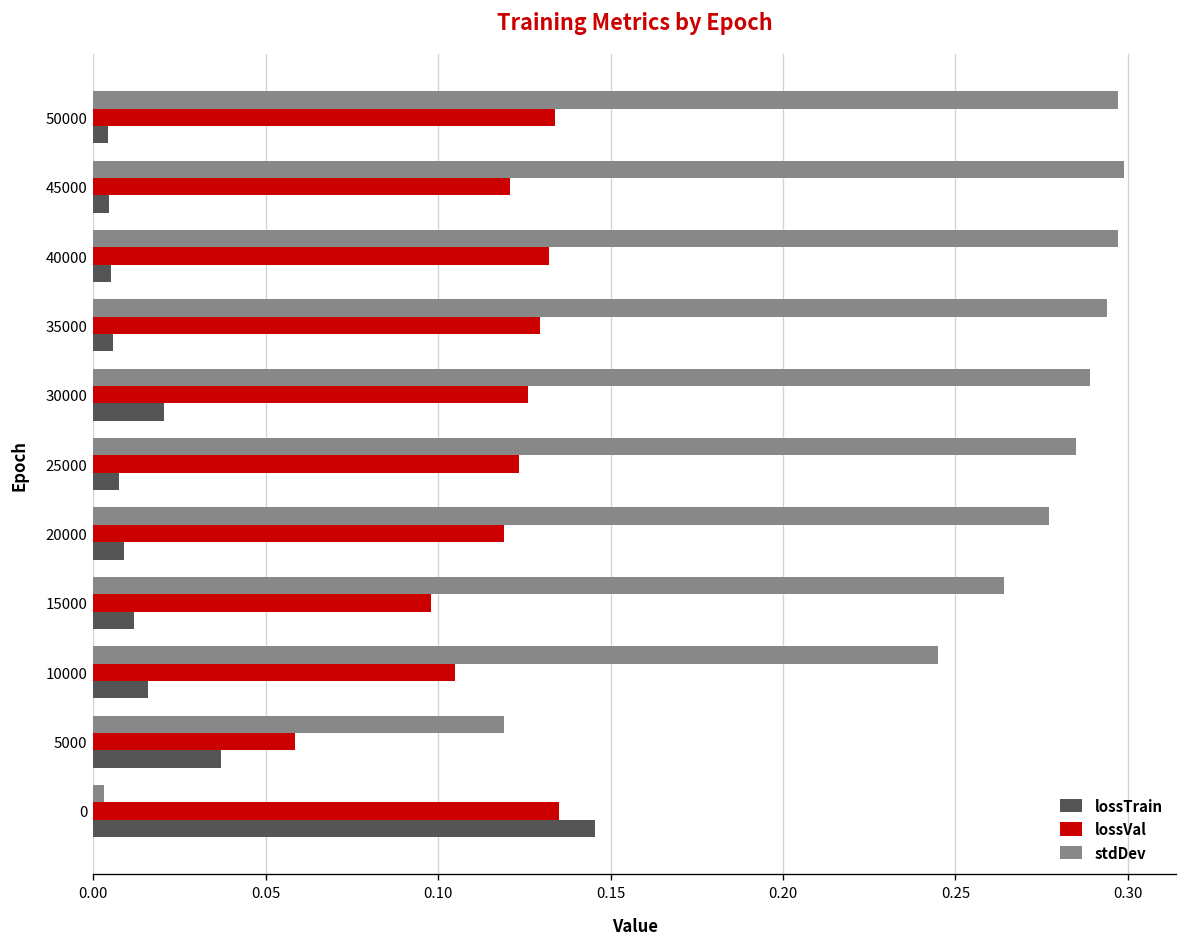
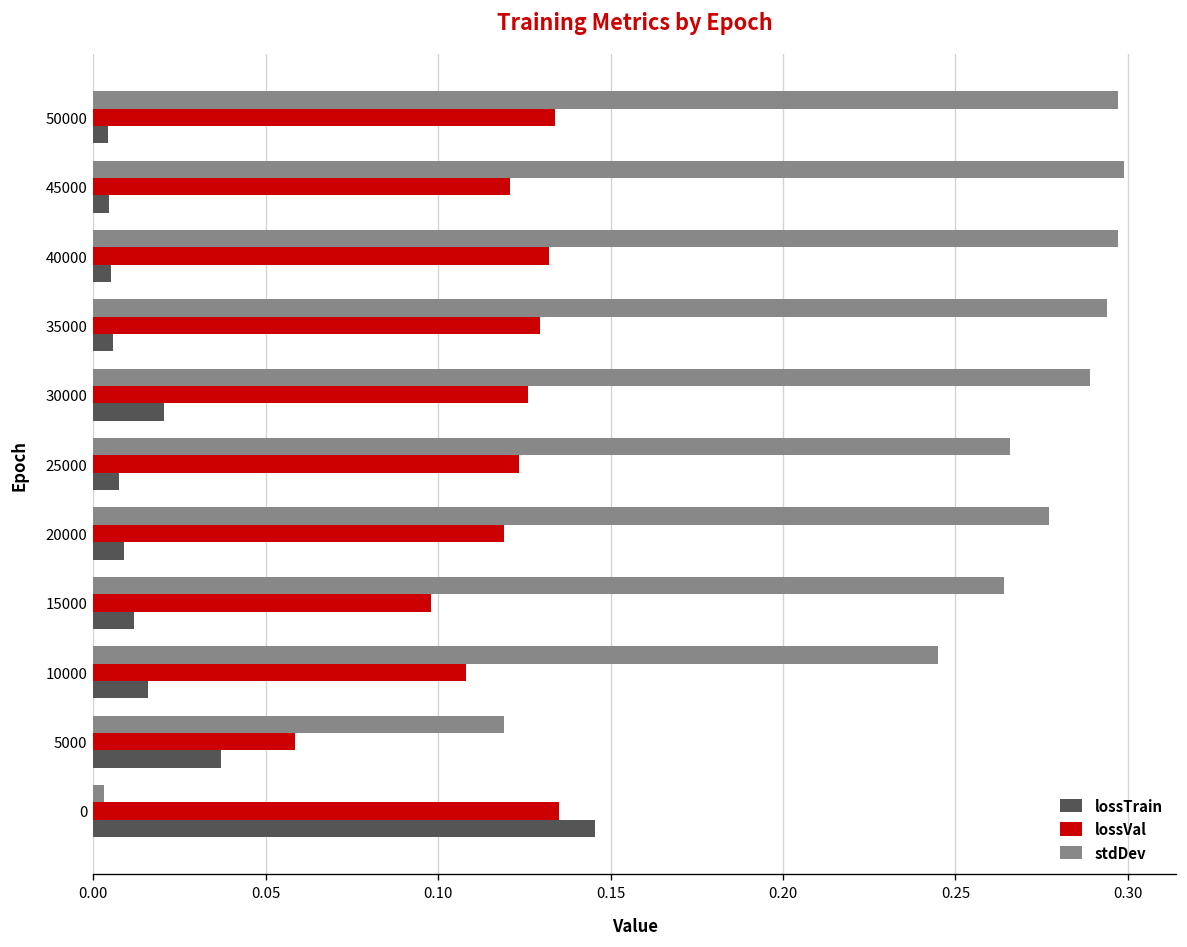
  {
    "lossTrain": {
      "50000": 0.004,
      "45000": 0.005,
      "40000": 0.005,
      "35000": 0.006,
      "30000": 0.021,
      "25000": 0.007,
      "20000": 0.009,
      "15000": 0.012,
      "10000": 0.016,
      "5000": 0.037,
      "0": 0.146
    },
    "lossVal": {
      "50000": 0.134,
      "45000": 0.121,
      "40000": 0.132,
      "35000": 0.129,
      "30000": 0.126,
      "25000": 0.123,
      "20000": 0.119,
      "15000": 0.098,
-     "10000": 0.105,
+     "10000": 0.108,
      "5000": 0.059,
      "0": 0.135
    },
    "stdDev": {
      "50000": 0.297,
      "45000": 0.299,
      "40000": 0.297,
      "35000": 0.294,
      "30000": 0.289,
-     "25000": 0.285,
+     "25000": 0.266,
      "20000": 0.277,
      "15000": 0.264,
      "10000": 0.245,
      "5000": 0.119,
      "0": 0.003
    }
  }
